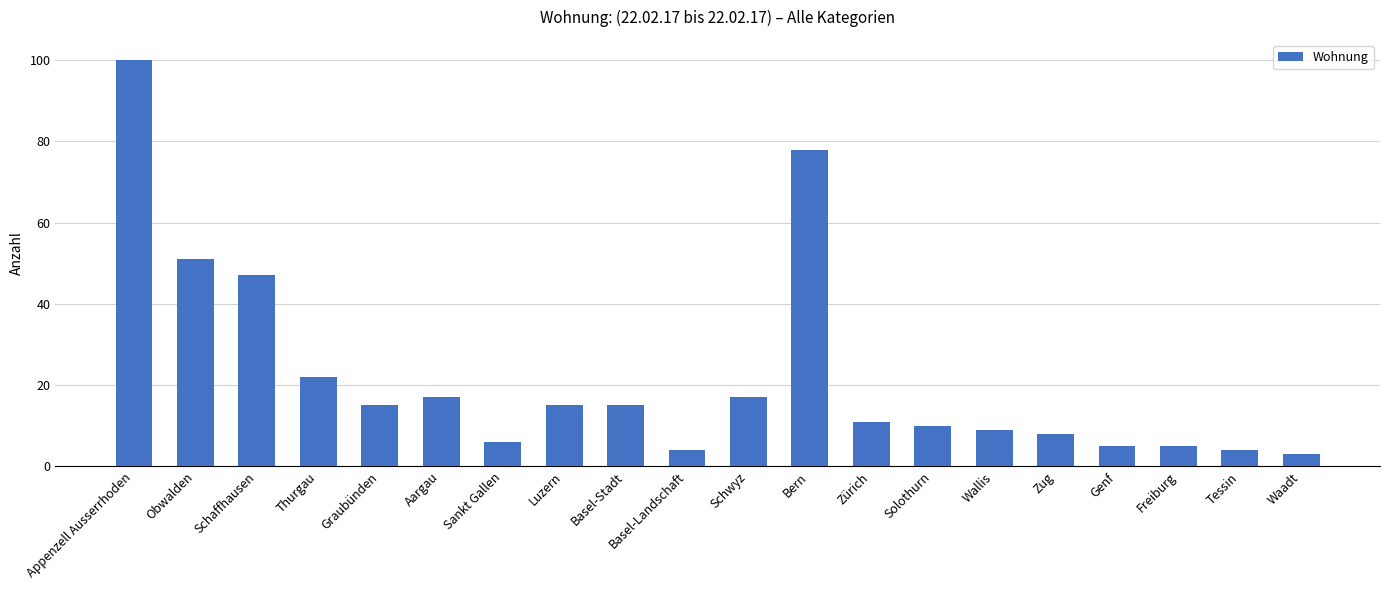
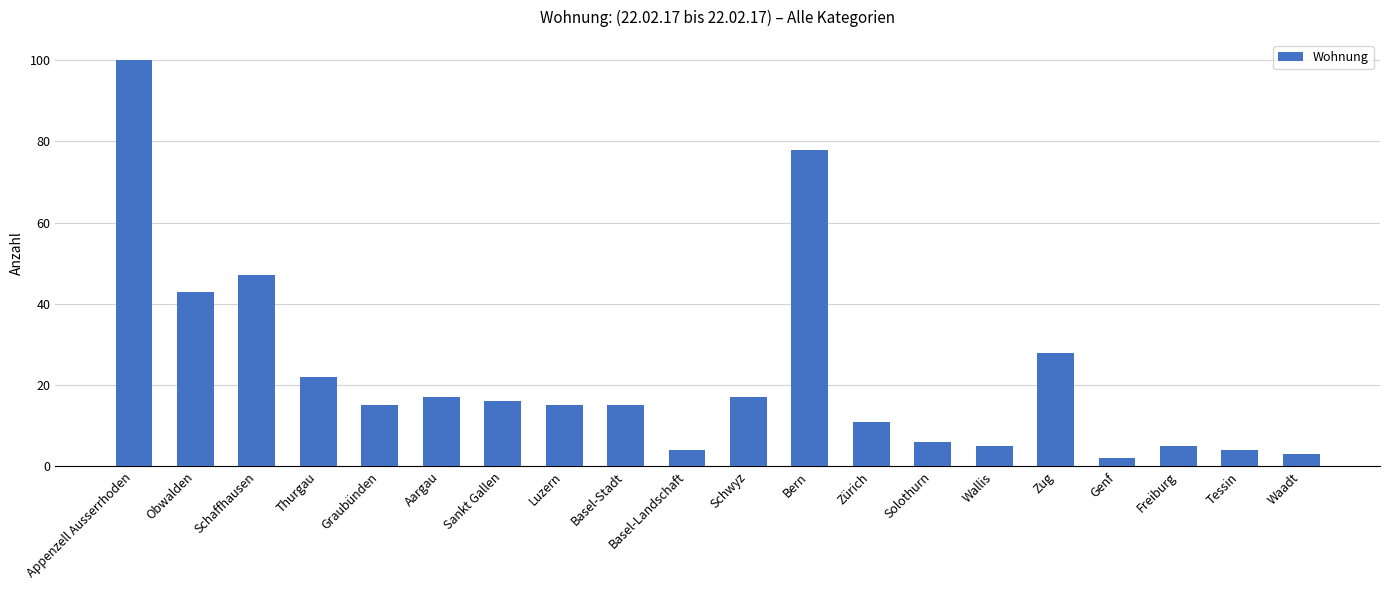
  {
    "Appenzell Ausserrhoden": 100,
-   "Obwalden": 51,
+   "Obwalden": 43,
    "Schaffhausen": 47,
    "Thurgau": 22,
    "Graubünden": 15,
    "Aargau": 17,
-   "Sankt Gallen": 6,
+   "Sankt Gallen": 16,
    "Luzern": 15,
    "Basel-Stadt": 15,
    "Basel-Landschaft": 4,
    "Schwyz": 17,
    "Bern": 78,
    "Zürich": 11,
-   "Solothurn": 10,
-   "Wallis": 9,
-   "Zug": 8,
-   "Genf": 5,
+   "Solothurn": 6,
+   "Wallis": 5,
+   "Zug": 28,
+   "Genf": 2,
    "Freiburg": 5,
    "Tessin": 4,
    "Waadt": 3
  }
